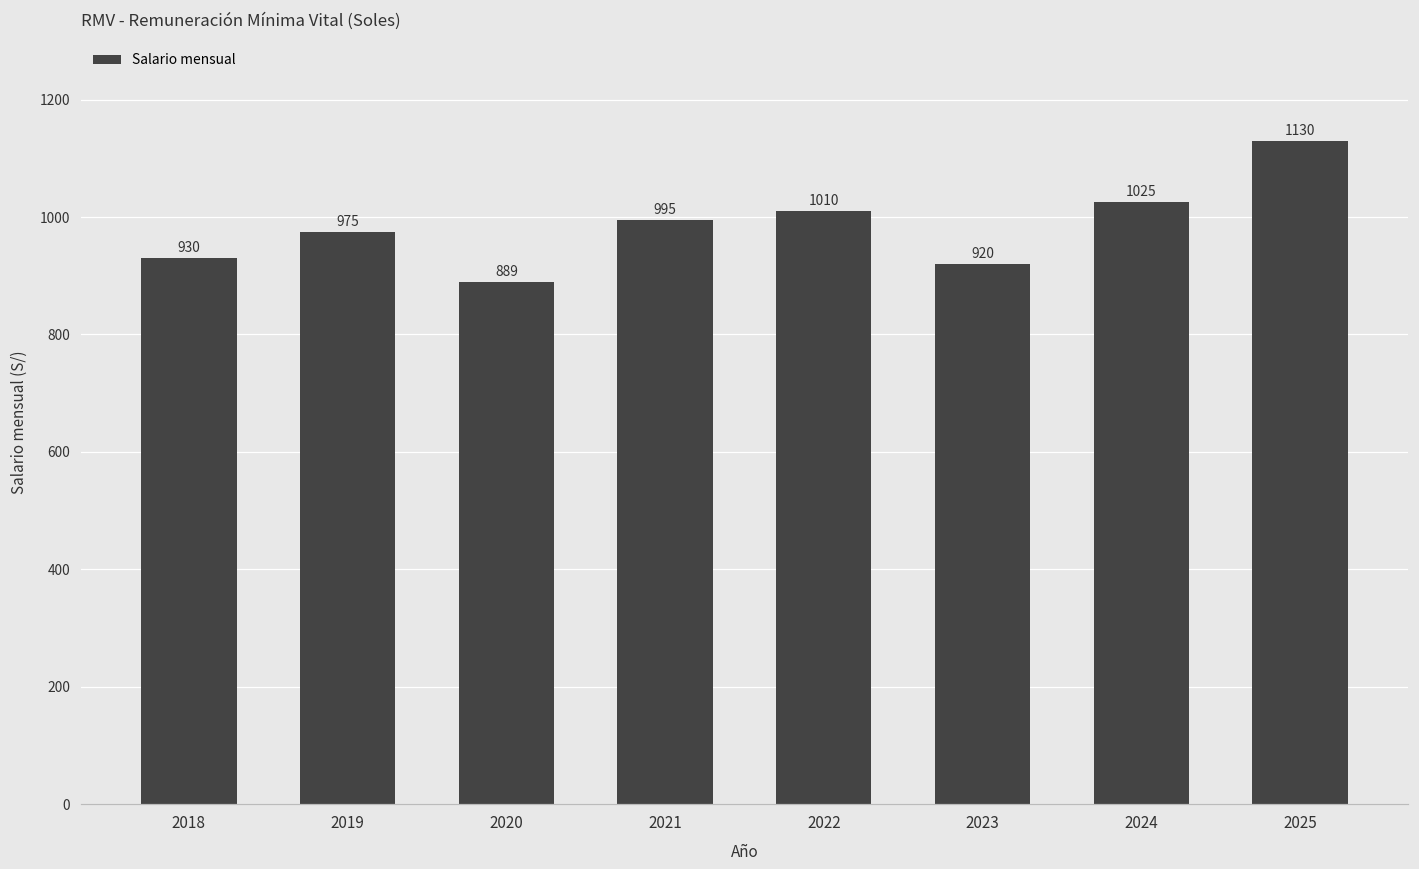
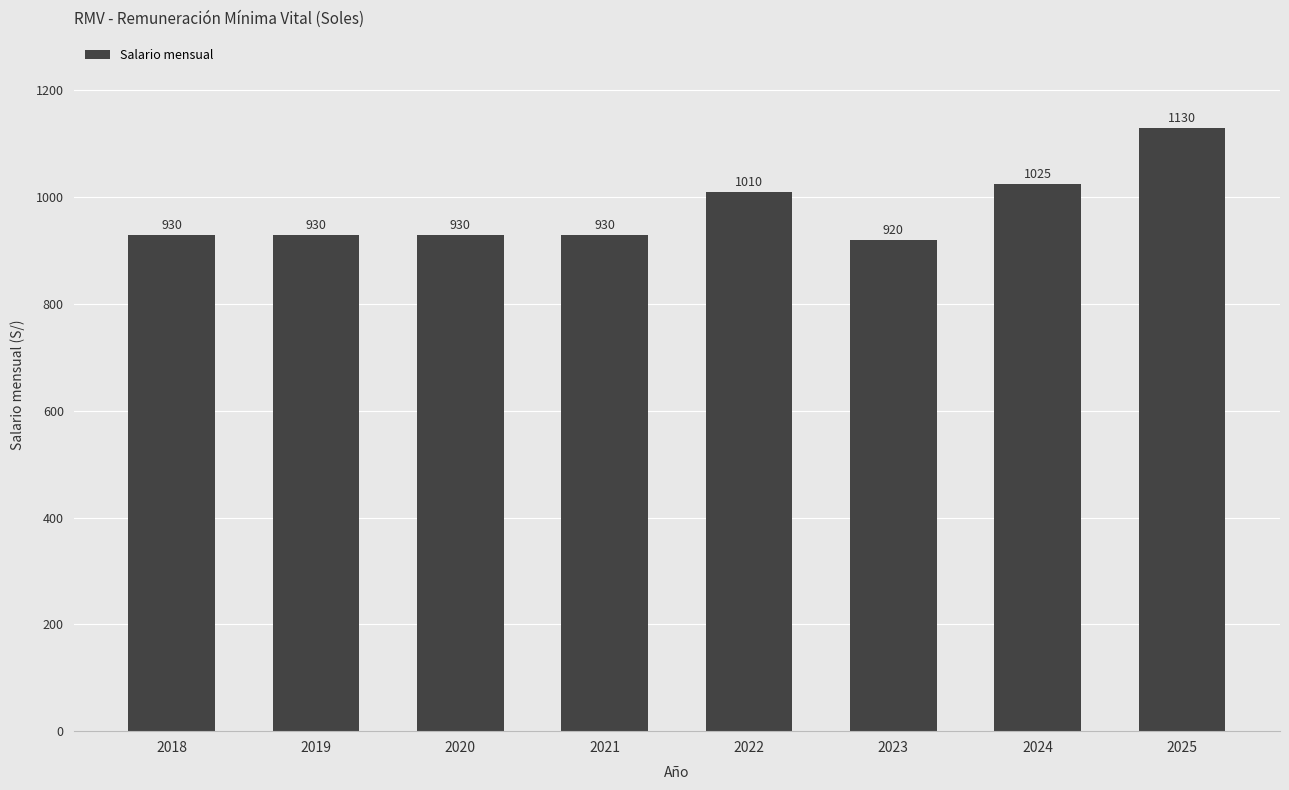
  {
    "2018": 930,
-   "2019": 975,
-   "2020": 889,
-   "2021": 995,
+   "2019": 930,
+   "2020": 930,
+   "2021": 930,
    "2022": 1010,
    "2023": 920,
    "2024": 1025,
    "2025": 1130
  }
